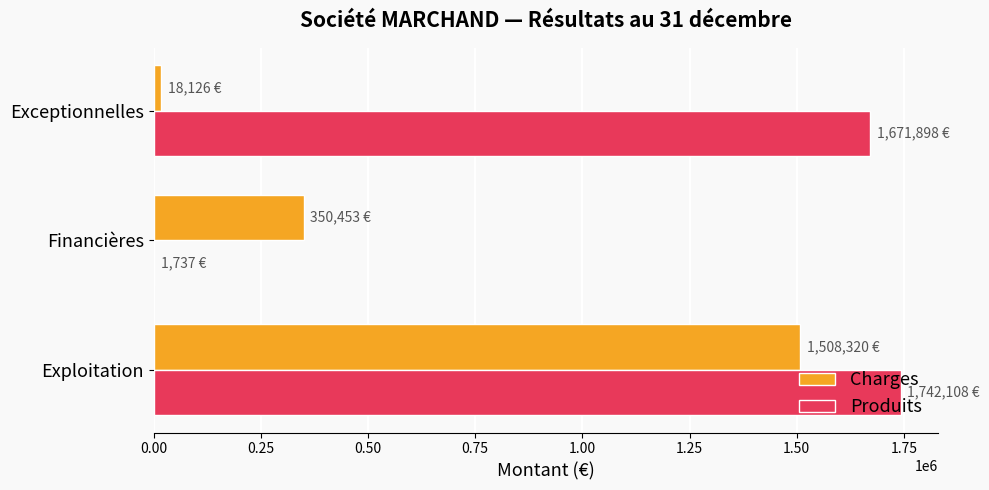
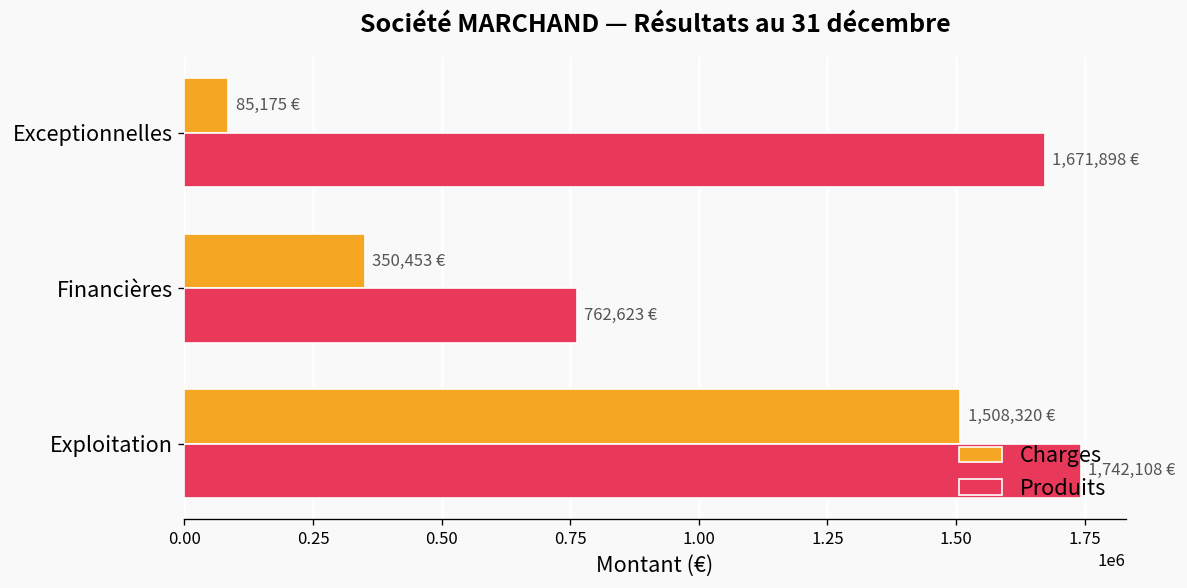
  {
    "Charges": {
-     "Exceptionnelles": "18,126",
+     "Exceptionnelles": "85,175",
      "Financières": "350,453",
      "Exploitation": "1,508,320"
    },
    "Produits": {
      "Exceptionnelles": "1,671,898",
-     "Financières": "1,737",
+     "Financières": "762,623",
      "Exploitation": "1,742,108"
    }
  }
